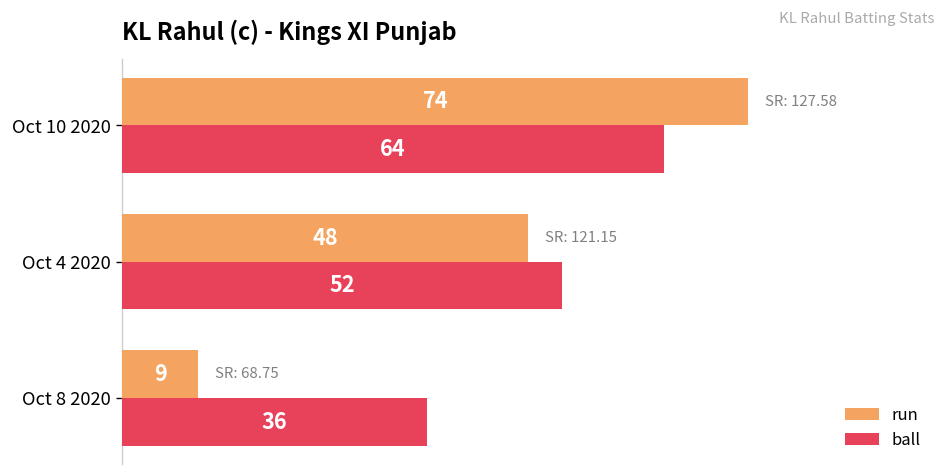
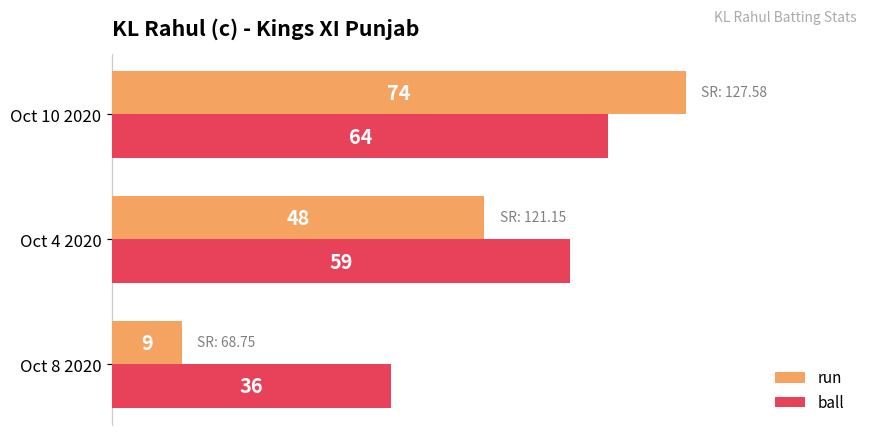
  {
    "run": {
      "Oct 10 2020": 74,
      "Oct 4 2020": 48,
      "Oct 8 2020": 9
    },
    "ball": {
      "Oct 10 2020": 64,
-     "Oct 4 2020": 52,
+     "Oct 4 2020": 59,
      "Oct 8 2020": 36
    }
  }
